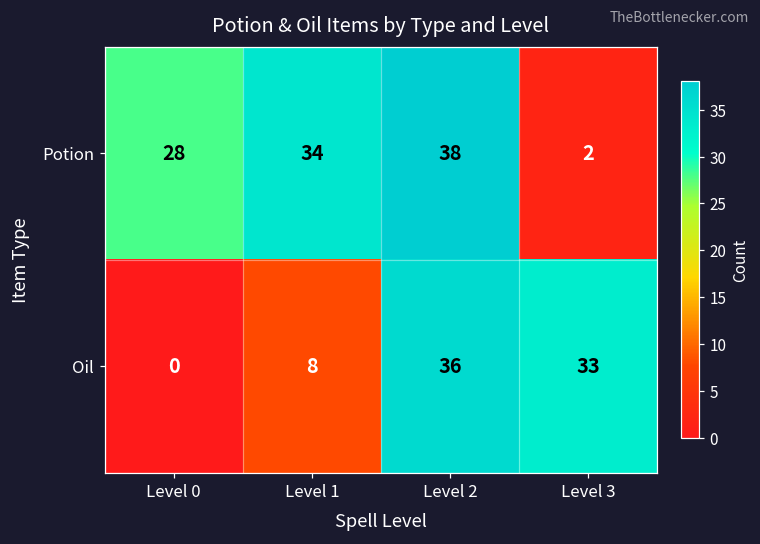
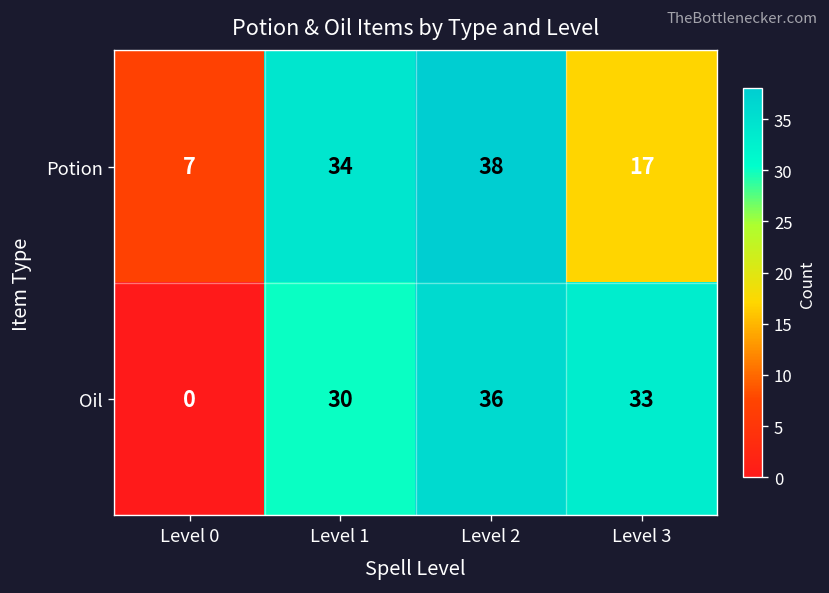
  {
    "Potion": {
-     "Level 0": 28,
+     "Level 0": 7,
      "Level 1": 34,
      "Level 2": 38,
-     "Level 3": 2
+     "Level 3": 17
    },
    "Oil": {
      "Level 0": 0,
-     "Level 1": 8,
+     "Level 1": 30,
      "Level 2": 36,
      "Level 3": 33
    }
  }
